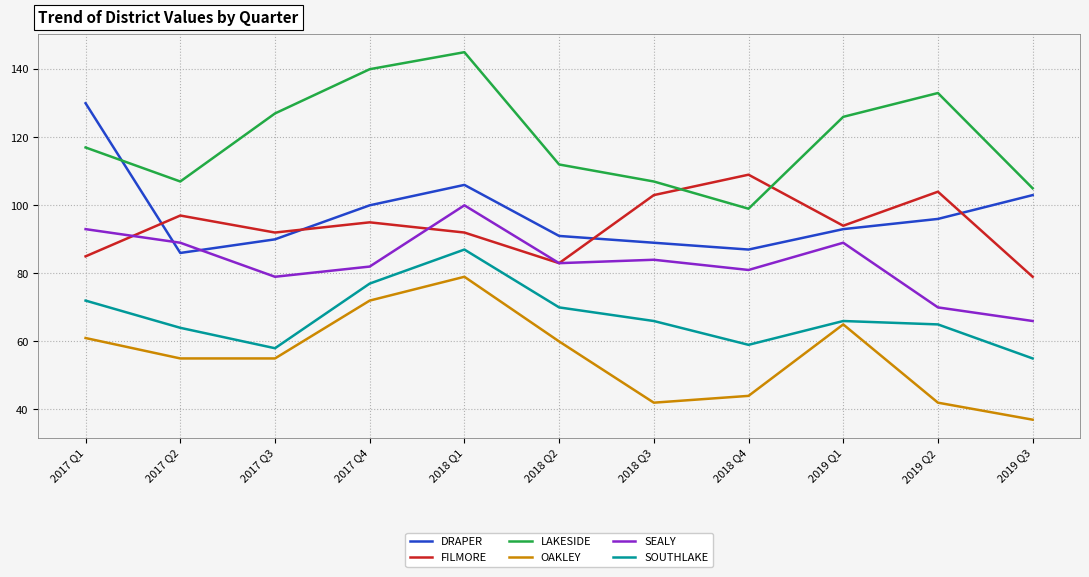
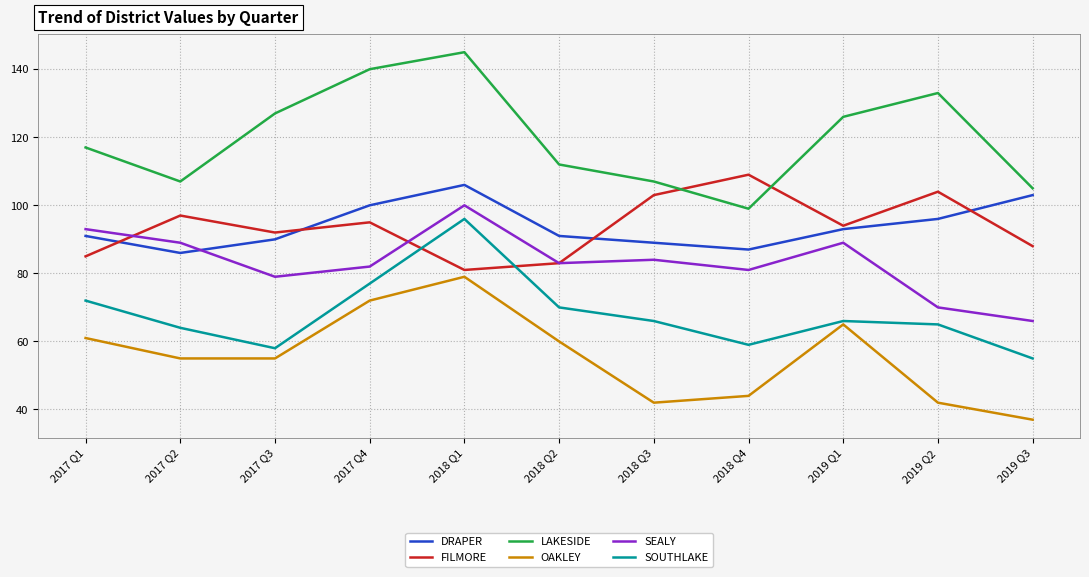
  {
    "DRAPER": {
-     "2017 Q1": 130,
+     "2017 Q1": 91,
      "2017 Q2": 86,
      "2017 Q3": 90,
      "2017 Q4": 100,
      "2018 Q1": 106,
      "2018 Q2": 91,
      "2018 Q3": 89,
      "2018 Q4": 87,
      "2019 Q1": 93,
      "2019 Q2": 96,
      "2019 Q3": 103
    },
    "FILMORE": {
      "2017 Q1": 85,
      "2017 Q2": 97,
      "2017 Q3": 92,
      "2017 Q4": 95,
-     "2018 Q1": 92,
+     "2018 Q1": 81,
      "2018 Q3": 103,
      "2018 Q4": 109,
      "2019 Q1": 94,
      "2019 Q2": 104,
-     "2019 Q3": 79
+     "2019 Q3": 88
    },
    "LAKESIDE": {
      "2017 Q1": 117,
      "2017 Q2": 107,
      "2017 Q3": 127,
      "2017 Q4": 140,
      "2018 Q1": 145,
      "2018 Q2": 112,
      "2018 Q3": 107,
      "2018 Q4": 99,
      "2019 Q1": 126,
      "2019 Q2": 133,
      "2019 Q3": 105
    },
    "OAKLEY": {
      "2017 Q1": 61,
      "2017 Q2": 55,
      "2017 Q3": 55,
      "2017 Q4": 72,
      "2018 Q1": 79,
      "2018 Q2": 60,
      "2018 Q3": 42,
      "2018 Q4": 44,
      "2019 Q1": 65,
      "2019 Q2": 42,
      "2019 Q3": 37
    },
    "SEALY": {
      "2017 Q1": 93,
      "2017 Q2": 89,
      "2017 Q3": 79,
      "2017 Q4": 82,
      "2018 Q1": 100,
      "2018 Q3": 84,
      "2018 Q4": 81,
      "2019 Q1": 89,
      "2019 Q2": 70,
      "2019 Q3": 66
    },
    "SOUTHLAKE": {
      "2017 Q1": 72,
      "2017 Q2": 64,
      "2017 Q3": 58,
      "2017 Q4": 77,
-     "2018 Q1": 87,
+     "2018 Q1": 96,
      "2018 Q2": 70,
      "2018 Q3": 66,
      "2018 Q4": 59,
      "2019 Q1": 66,
      "2019 Q2": 65,
      "2019 Q3": 55
    }
  }
